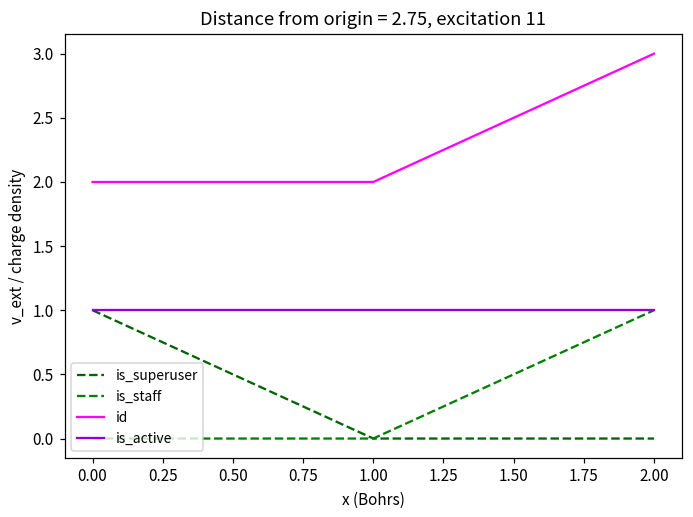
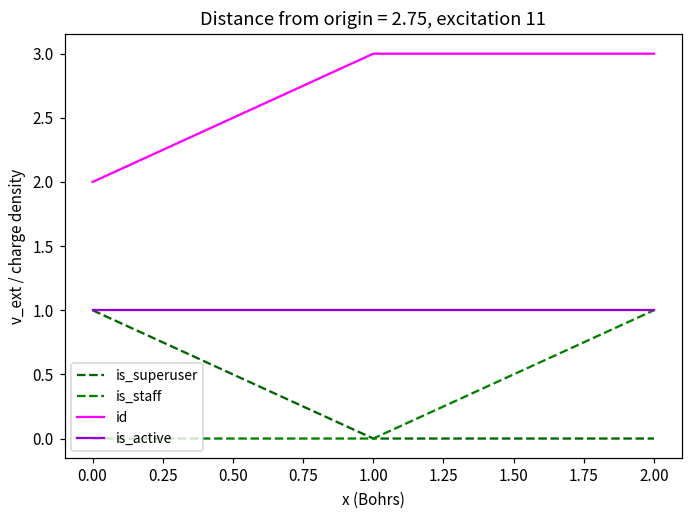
  {
    "id": {
      "0.00": 2,
-     "1.00": 2,
+     "1.00": 3,
      "2.00": 3
    },
    "is_active": {
      "1.00": 1
    }
  }
